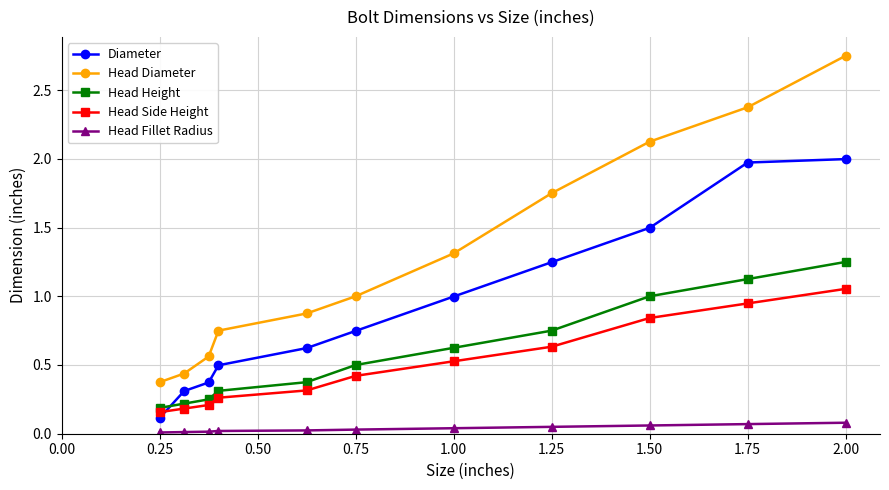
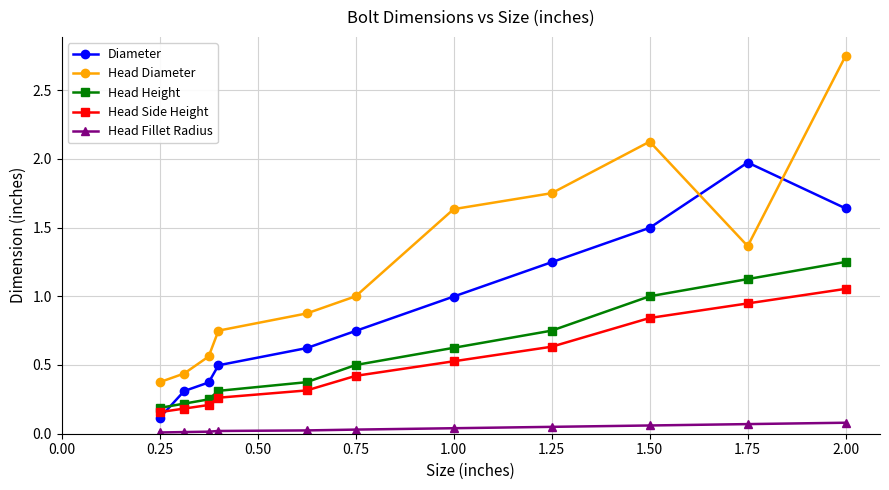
  {
    "Diameter": {
      "0.25": 0.12,
      "0.75": 0.75,
      "1.00": 1.00,
      "1.25": 1.25,
      "1.50": 1.50,
      "1.75": 1.97,
-     "2.00": 2.00
+     "2.00": 1.64
    },
    "Head Diameter": {
      "0.25": 0.38,
      "0.75": 1.00,
-     "1.00": 1.31,
+     "1.00": 1.63,
      "1.25": 1.75,
      "1.50": 2.13,
-     "1.75": 2.38,
+     "1.75": 1.37,
      "2.00": 2.75
    },
    "Head Height": {
      "0.25": 0.19,
      "0.75": 0.50,
      "1.00": 0.63,
      "1.25": 0.75,
      "1.50": 1.00,
      "1.75": 1.13,
      "2.00": 1.25
    },
    "Head Side Height": {
      "0.25": 0.16,
      "0.75": 0.42,
      "1.00": 0.53,
      "1.25": 0.63,
      "1.50": 0.84,
      "1.75": 0.95,
      "2.00": 1.05
    },
    "Head Fillet Radius": {
      "0.25": 0.01,
      "0.75": 0.03,
      "1.00": 0.04,
      "1.25": 0.05,
      "1.50": 0.06,
      "1.75": 0.07,
      "2.00": 0.08
    }
  }
